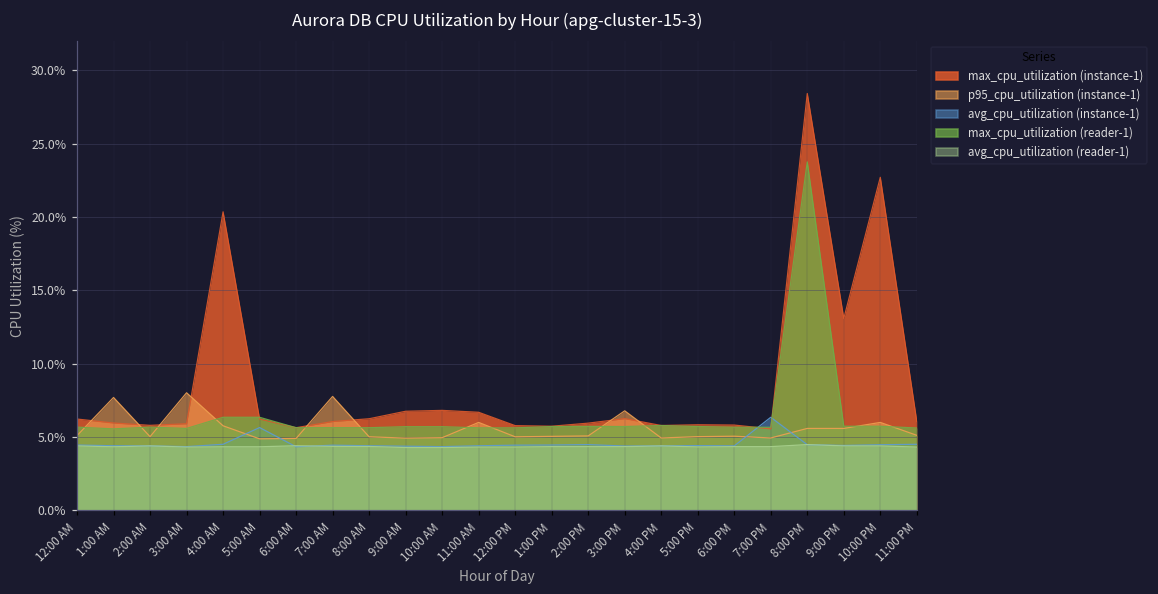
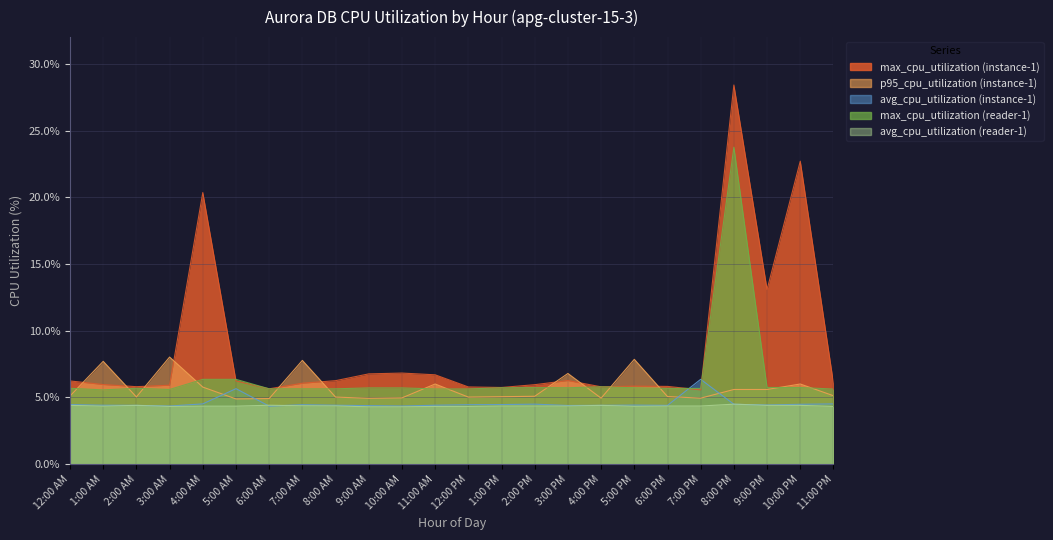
  {
    "max_cpu_utilization (instance-1)": {
      "12:00 AM": "6.2%",
      "1:00 AM": "6.0%",
      "3:00 AM": "5.9%",
      "4:00 AM": "20.4%",
      "7:00 AM": "6.1%",
      "8:00 AM": "6.3%",
      "9:00 AM": "6.8%",
      "10:00 AM": "6.8%",
      "11:00 AM": "6.7%",
      "2:00 PM": "6.0%",
      "3:00 PM": "6.3%",
      "8:00 PM": "28.4%",
      "9:00 PM": "13.1%",
      "10:00 PM": "22.7%",
      "11:00 PM": "6.1%"
    },
    "p95_cpu_utilization (instance-1)": {
      "12:00 AM": "5.1%",
      "1:00 AM": "7.7%",
      "2:00 AM": "5.0%",
      "3:00 AM": "8.0%",
      "4:00 AM": "5.8%",
      "5:00 AM": "4.9%",
      "6:00 AM": "4.9%",
      "7:00 AM": "7.8%",
      "8:00 AM": "5.0%",
      "9:00 AM": "4.9%",
      "10:00 AM": "5.0%",
      "11:00 AM": "6.0%",
      "12:00 PM": "5.0%",
      "1:00 PM": "5.1%",
      "2:00 PM": "5.1%",
      "3:00 PM": "6.8%",
      "4:00 PM": "4.9%",
-     "5:00 PM": "5.0%",
+     "5:00 PM": "7.9%",
      "6:00 PM": "5.1%",
      "7:00 PM": "4.9%",
      "8:00 PM": "5.6%",
      "10:00 PM": "6.0%",
      "11:00 PM": "5.1%"
    },
    "avg_cpu_utilization (instance-1)": {
      "5:00 AM": "5.7%",
      "7:00 PM": "6.4%"
    }
  }
